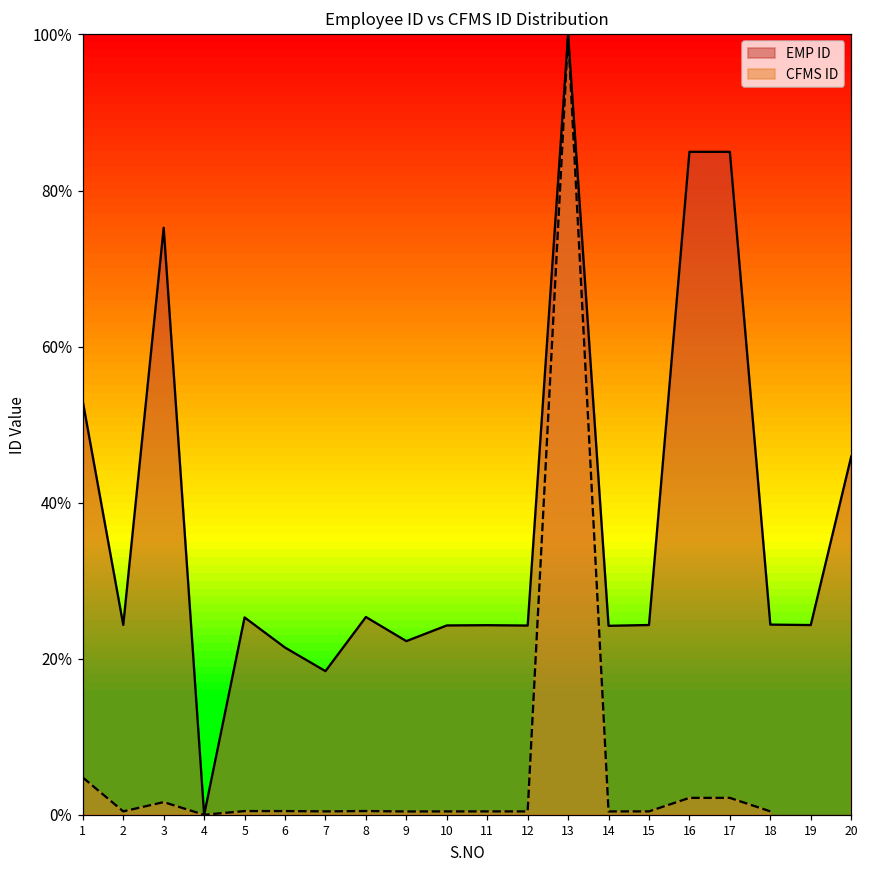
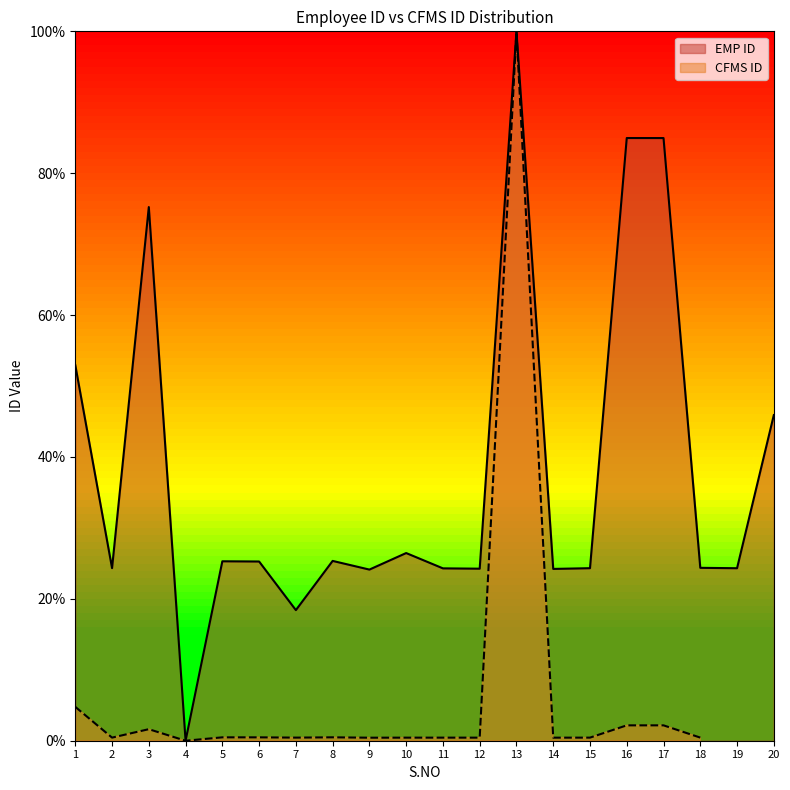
  {
    "EMP ID": {
      "1": "53%",
      "2": "24%",
      "3": "75%",
      "5": "25%",
-     "6": "21%",
+     "6": "25%",
      "7": "18%",
      "8": "25%",
-     "9": "22%",
-     "10": "24%",
+     "9": "24%",
+     "10": "26%",
      "11": "24%",
      "12": "24%",
      "14": "24%",
      "15": "24%",
      "16": "85%",
      "17": "85%",
      "18": "24%",
      "19": "24%",
      "20": "46%"
    }
  }
